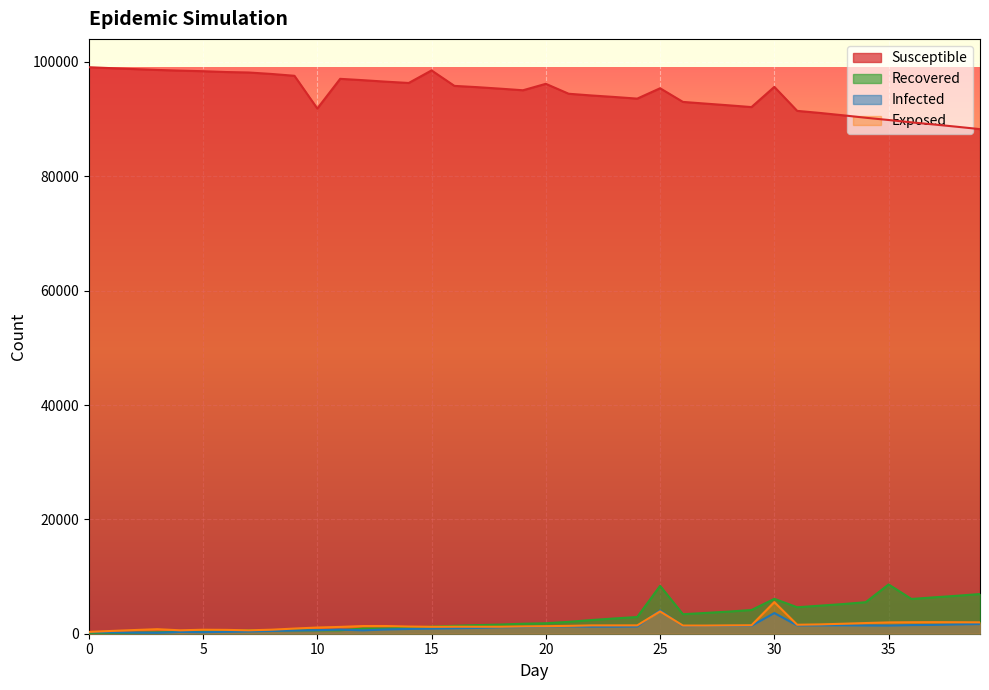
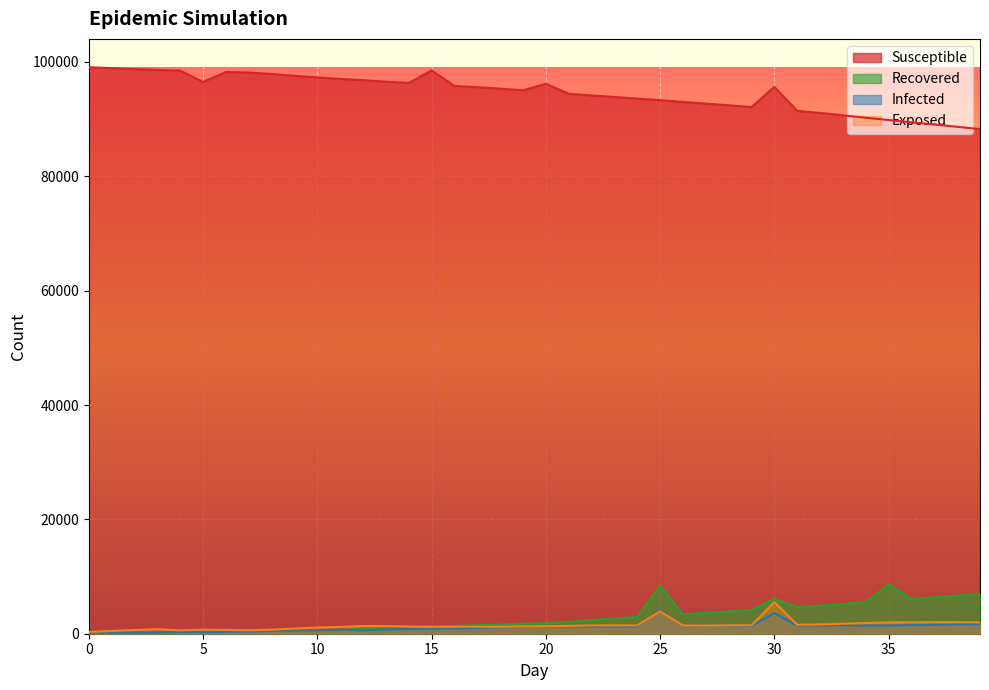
  {
    "Susceptible": {
      "0": 99000,
-     "5": 98000,
-     "10": 92000,
+     "5": 97000,
+     "10": 97000,
      "15": 99000,
      "20": 96000,
-     "25": 95000,
+     "25": 93000,
      "30": 96000
    },
    "Recovered": {
      "20": 2000,
      "25": 8000,
      "30": 6000,
      "35": 9000
    },
    "Infected": {
      "30": 4000,
      "35": 1000
    },
    "Exposed": {
      "10": 1000,
      "30": 6000,
      "35": 2000
    }
  }
